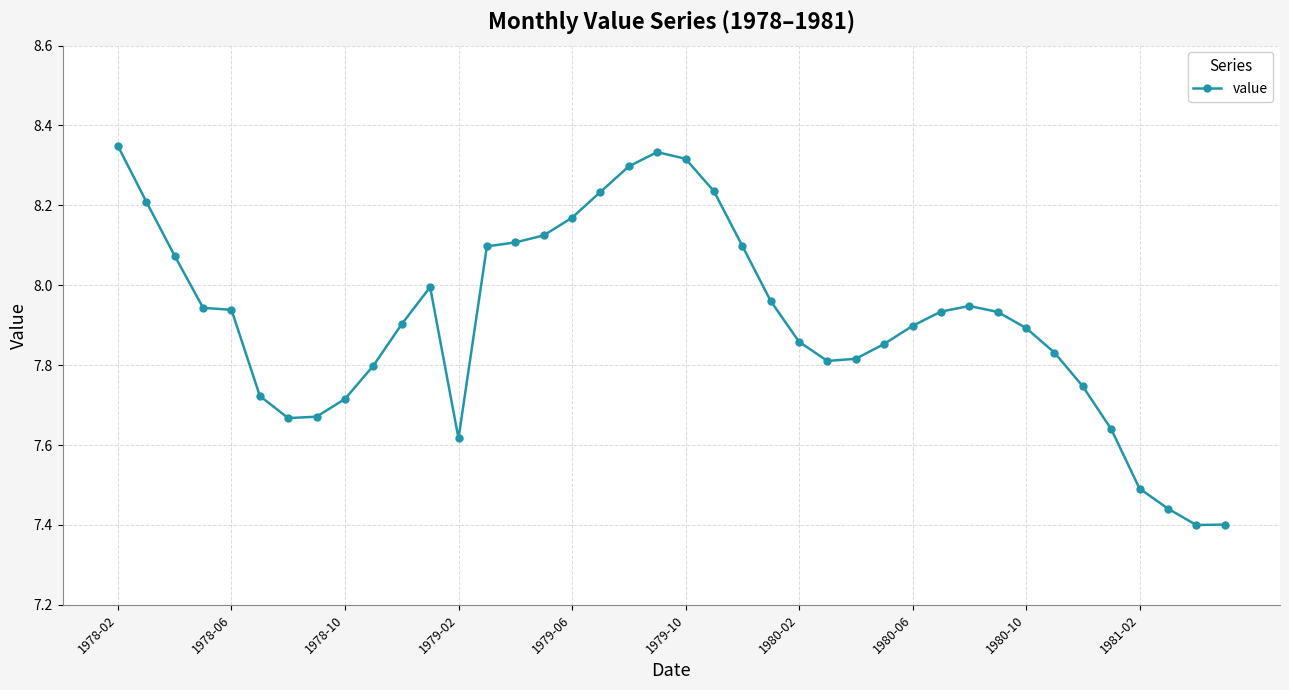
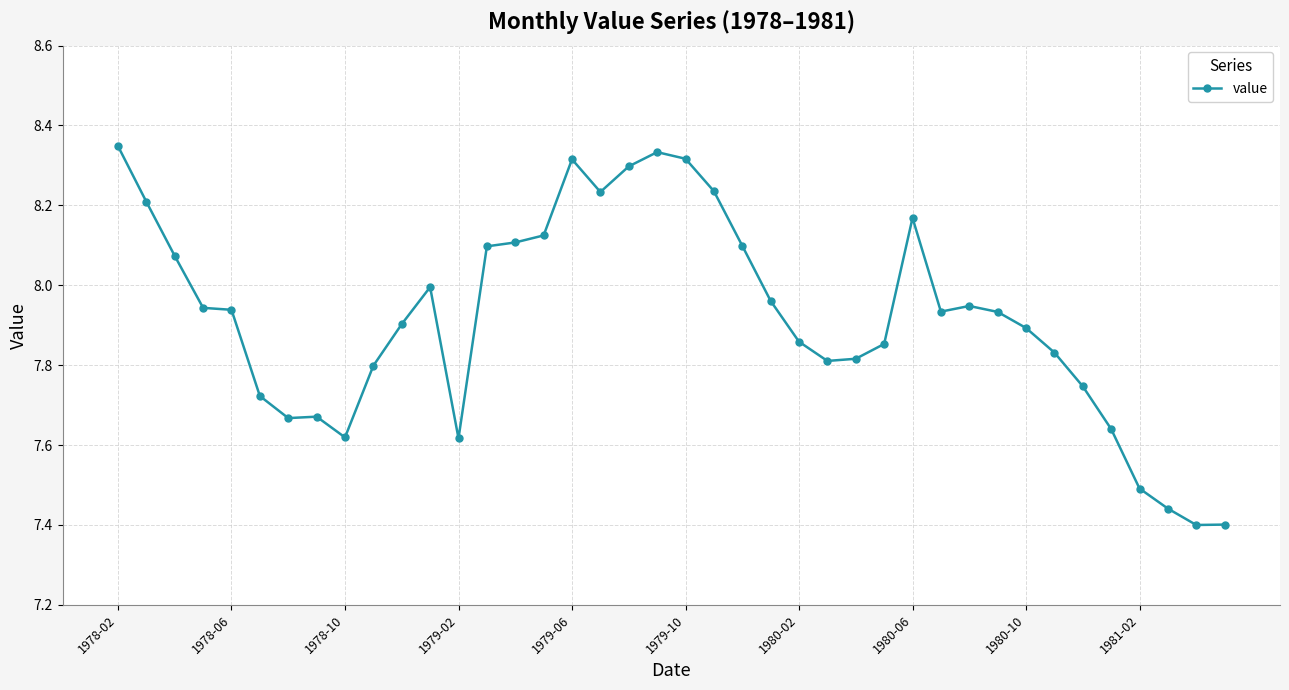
  {
    "1978-02": 8.35,
    "1978-06": 7.94,
-   "1978-10": 7.72,
+   "1978-10": 7.62,
    "1979-02": 7.62,
-   "1979-06": 8.17,
+   "1979-06": 8.32,
    "1979-10": 8.32,
    "1980-02": 7.86,
-   "1980-06": 7.90,
+   "1980-06": 8.17,
    "1980-10": 7.89,
    "1981-02": 7.49
  }
